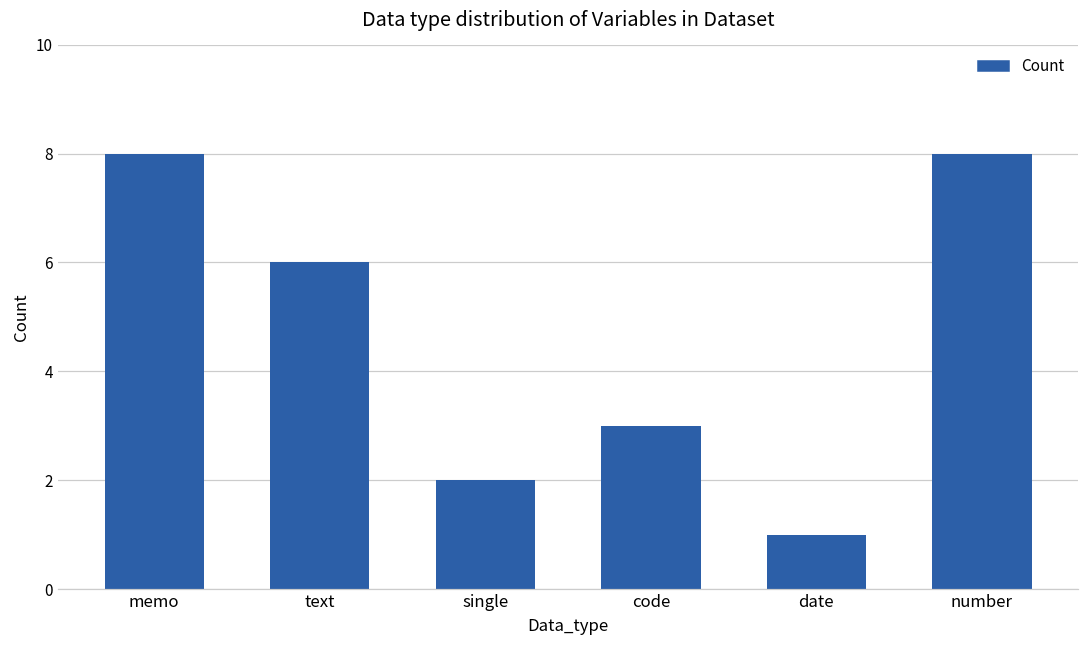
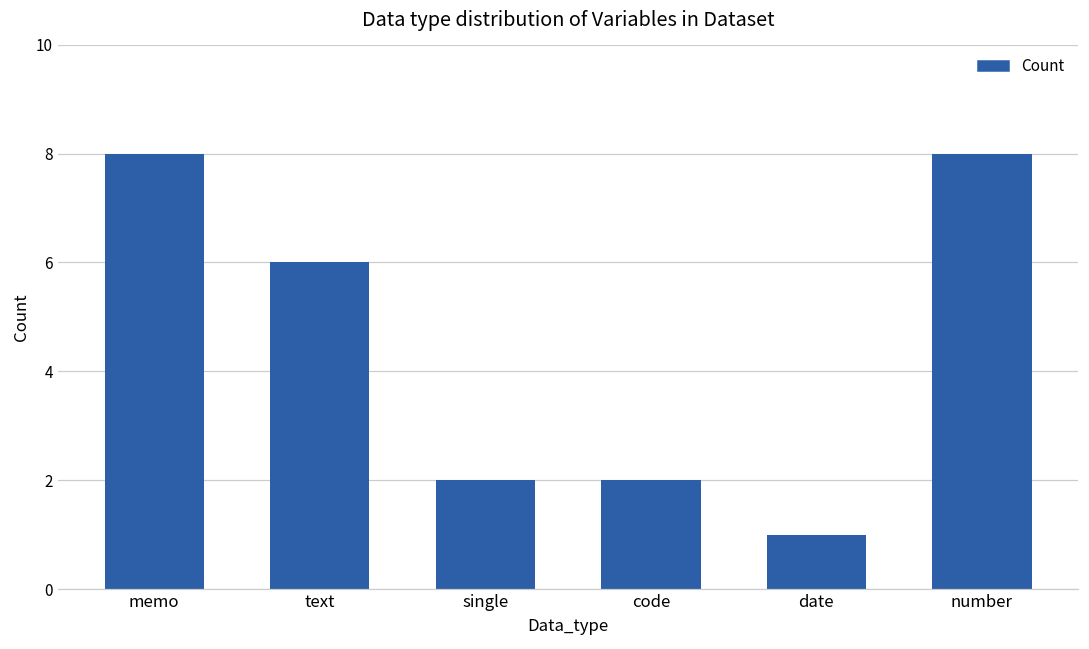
  {
    "memo": 8,
    "text": 6,
    "single": 2,
-   "code": 3,
+   "code": 2,
    "date": 1,
    "number": 8
  }
